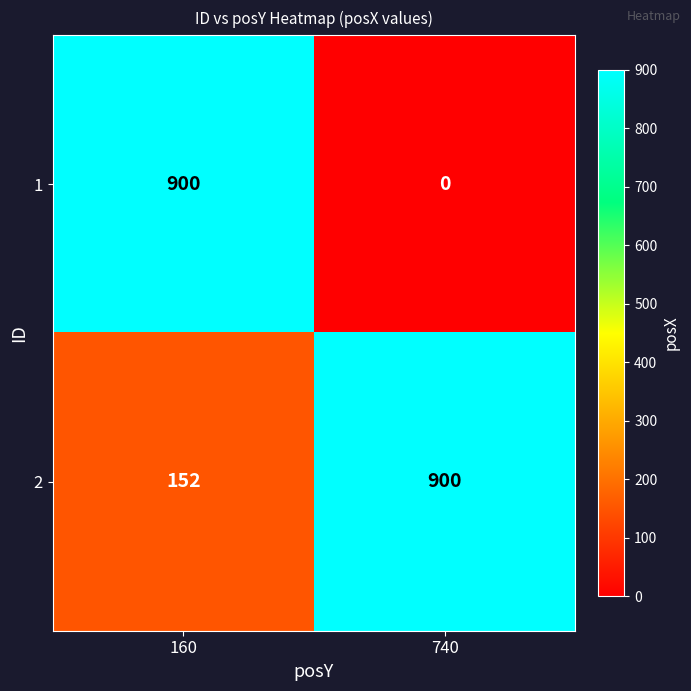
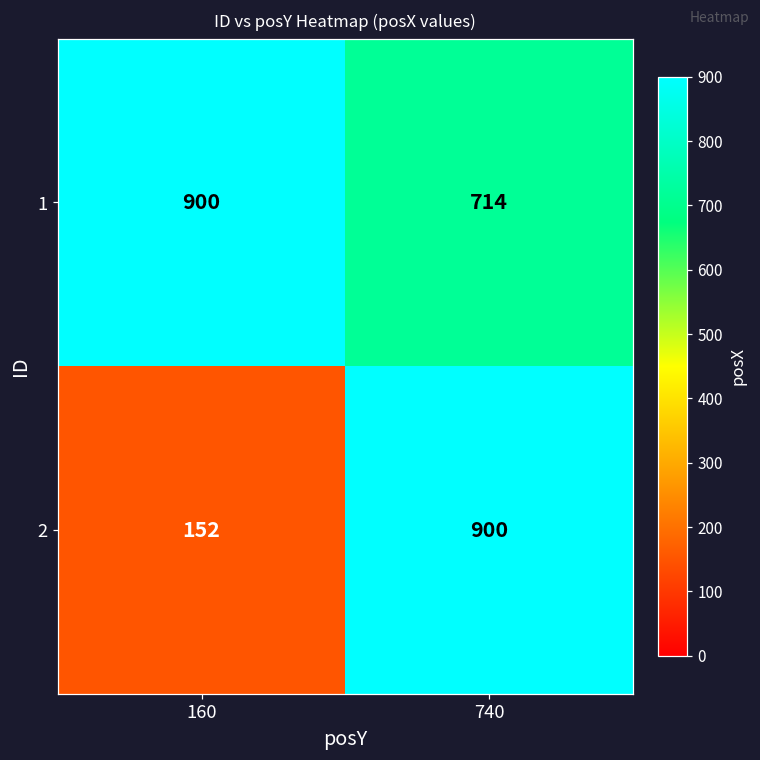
  {
    "1": {
      "160": 900,
-     "740": 0
+     "740": 714
    },
    "2": {
      "160": 152,
      "740": 900
    }
  }
